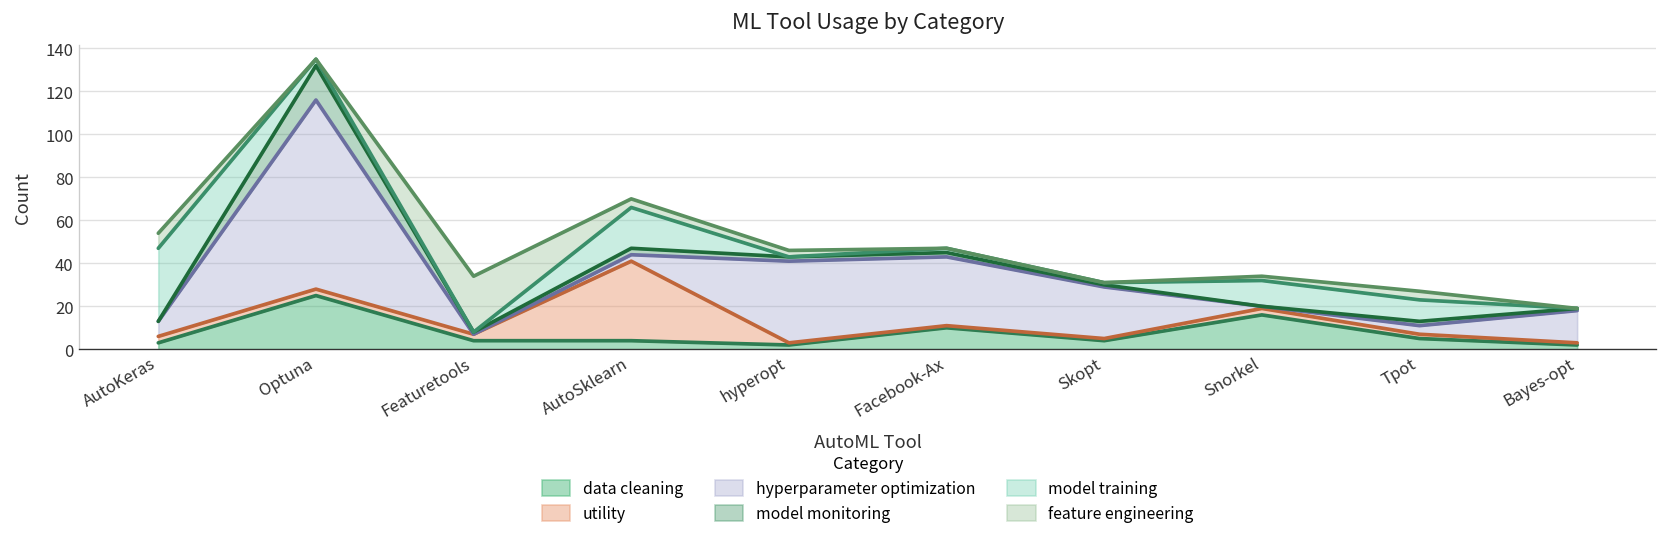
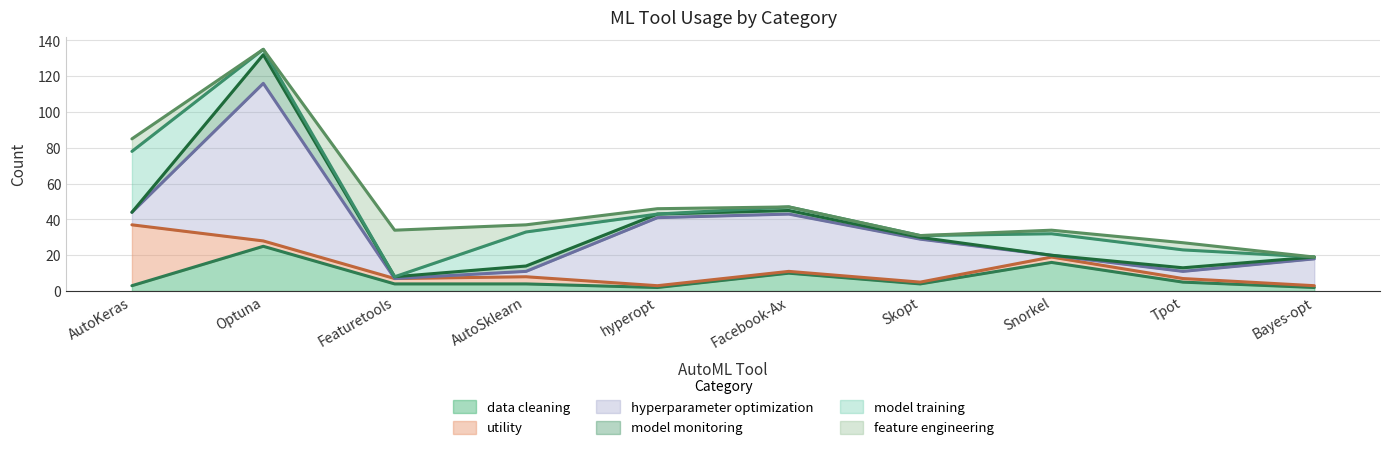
  {
    "utility": {
-     "AutoKeras": 3,
+     "AutoKeras": 34,
      "Optuna": 3,
-     "AutoSklearn": 37,
+     "AutoSklearn": 4,
      "Tpot": 2
    }
  }
